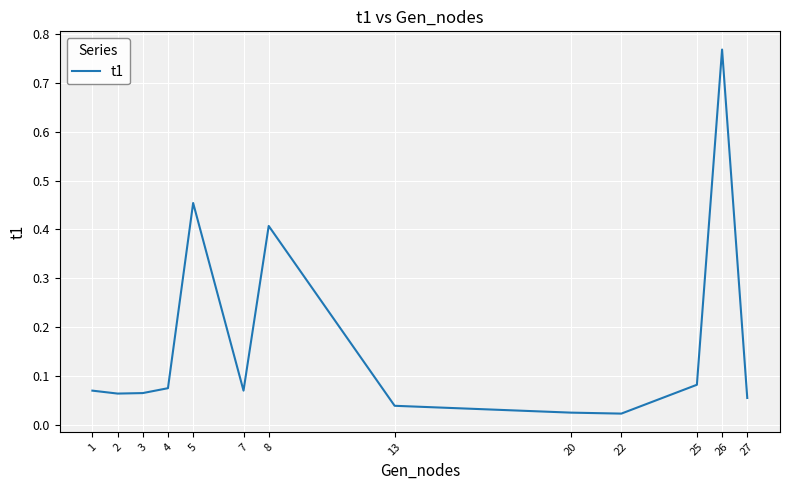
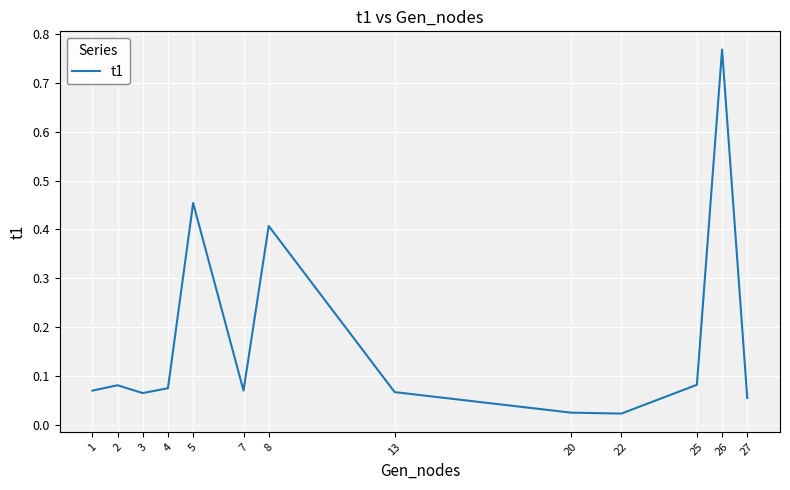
  {
    "1": 0.07,
-   "2": 0.06,
+   "2": 0.08,
    "3": 0.07,
    "4": 0.08,
    "5": 0.45,
    "7": 0.07,
    "8": 0.41,
-   "13": 0.04,
+   "13": 0.07,
    "20": 0.03,
    "22": 0.02,
    "25": 0.08,
    "26": 0.77,
    "27": 0.06
  }
